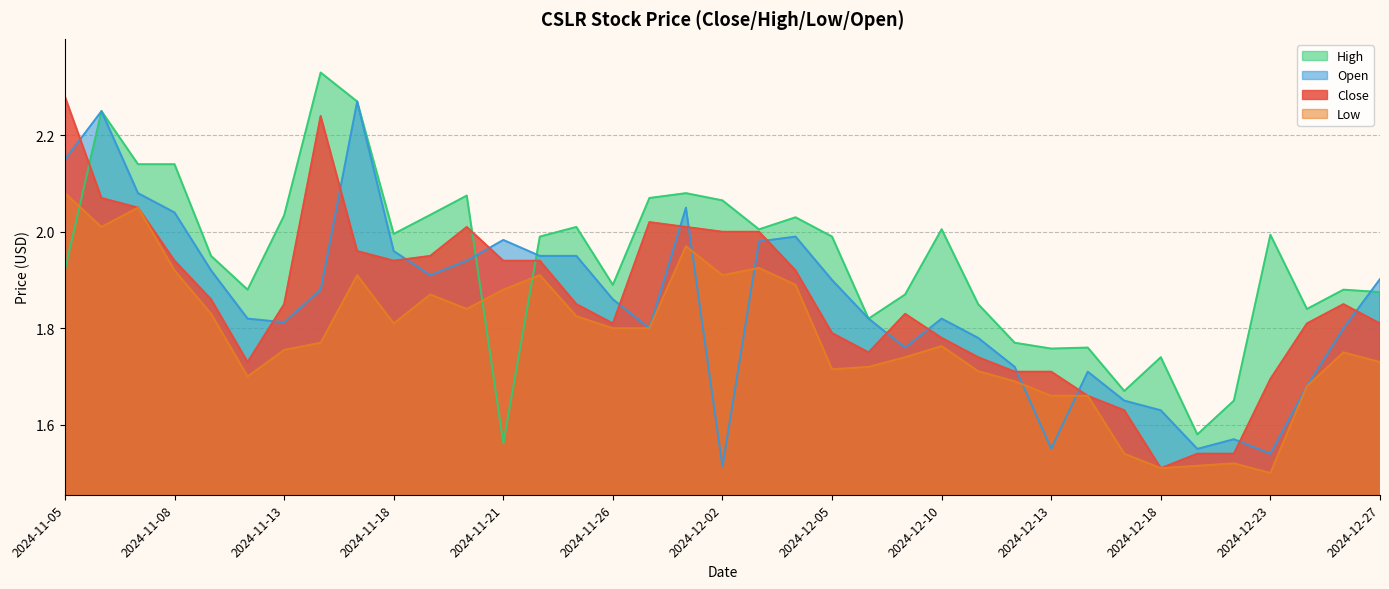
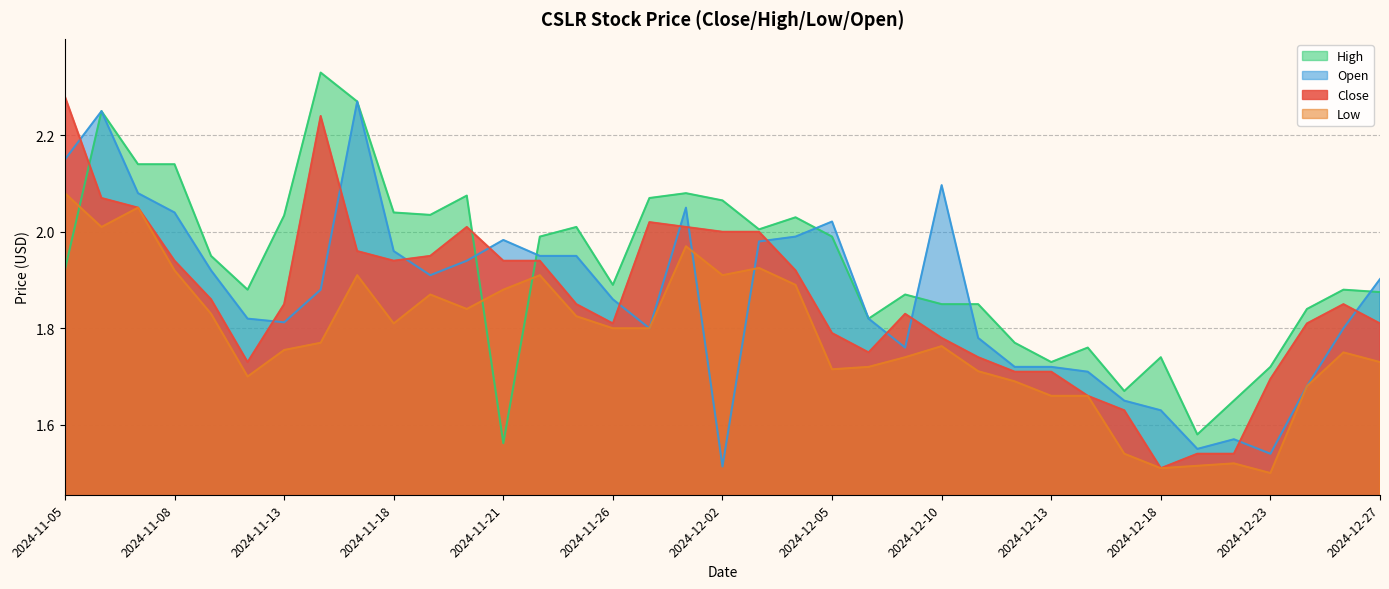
  {
    "High": {
      "2024-11-05": 1.92,
      "2024-11-08": 2.14,
      "2024-11-13": 2.03,
-     "2024-11-18": 2.00,
+     "2024-11-18": 2.04,
      "2024-11-21": 1.56,
      "2024-11-26": 1.89,
      "2024-12-02": 2.07,
      "2024-12-05": 1.99,
-     "2024-12-10": 2.01,
-     "2024-12-13": 1.76,
+     "2024-12-10": 1.85,
+     "2024-12-13": 1.73,
      "2024-12-18": 1.74,
-     "2024-12-23": 1.99,
+     "2024-12-23": 1.72,
      "2024-12-27": 1.88
    },
    "Open": {
      "2024-11-05": 2.15,
      "2024-11-08": 2.04,
      "2024-11-13": 1.81,
      "2024-11-18": 1.96,
      "2024-11-21": 1.98,
      "2024-11-26": 1.86,
      "2024-12-02": 1.51,
-     "2024-12-05": 1.90,
-     "2024-12-10": 1.82,
-     "2024-12-13": 1.55,
+     "2024-12-05": 2.02,
+     "2024-12-10": 2.10,
+     "2024-12-13": 1.72,
      "2024-12-18": 1.63,
      "2024-12-23": 1.54,
      "2024-12-27": 1.90
    }
  }
